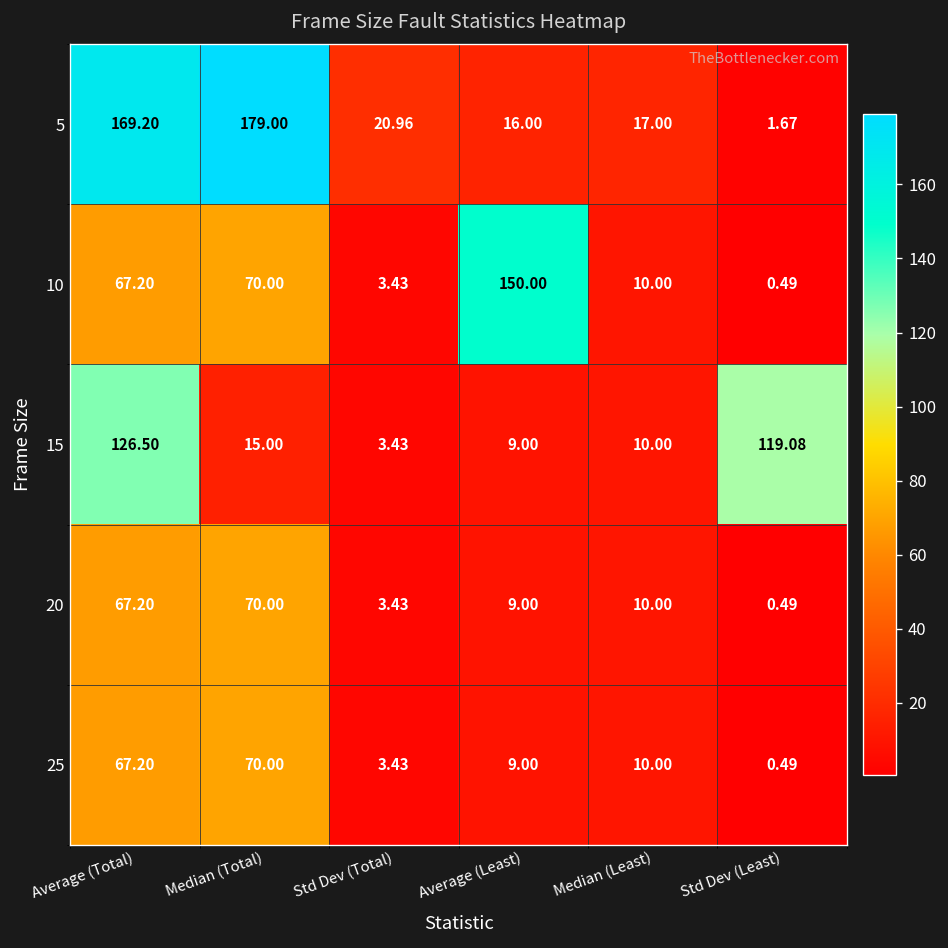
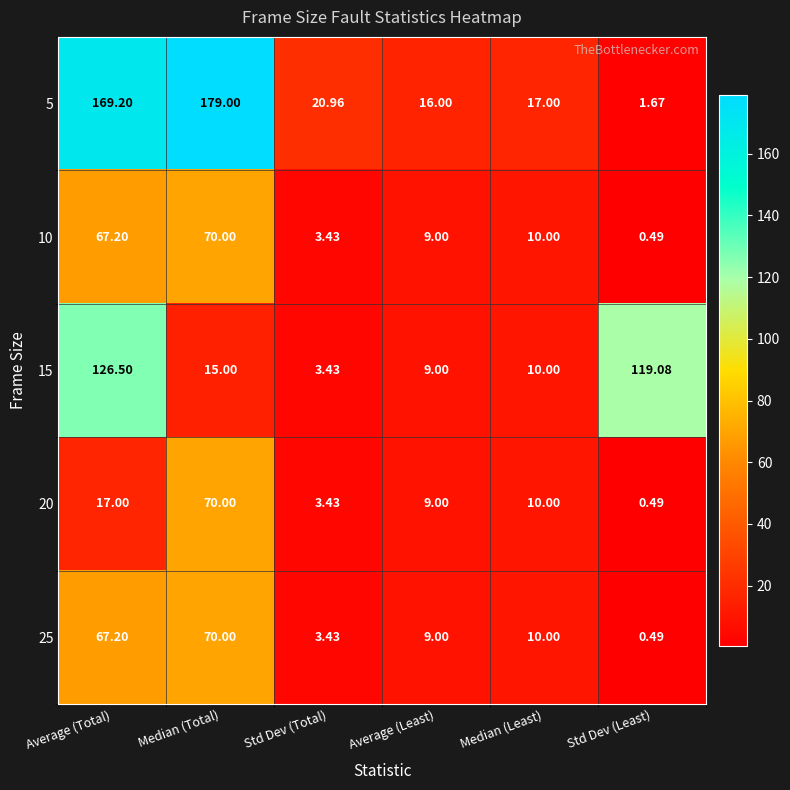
  {
    "5": {
      "Average (Total)": 169.20,
      "Median (Total)": 179.00,
      "Std Dev (Total)": 20.96,
      "Average (Least)": 16.00,
      "Median (Least)": 17.00
    },
    "10": {
      "Average (Total)": 67.20,
      "Median (Total)": 70.00,
      "Std Dev (Total)": 3.43,
-     "Average (Least)": 150.00,
+     "Average (Least)": 9.00,
      "Median (Least)": 10.00,
      "Std Dev (Least)": 0.49
    },
    "15": {
      "Average (Total)": 126.50,
      "Median (Total)": 15.00,
      "Std Dev (Total)": 3.43,
      "Average (Least)": 9.00,
      "Median (Least)": 10.00,
      "Std Dev (Least)": 119.08
    },
    "20": {
-     "Average (Total)": 67.20,
+     "Average (Total)": 17.00,
      "Median (Total)": 70.00,
      "Std Dev (Total)": 3.43,
      "Average (Least)": 9.00,
      "Median (Least)": 10.00,
      "Std Dev (Least)": 0.49
    },
    "25": {
      "Average (Total)": 67.20,
      "Median (Total)": 70.00,
      "Std Dev (Total)": 3.43,
      "Average (Least)": 9.00,
      "Median (Least)": 10.00,
      "Std Dev (Least)": 0.49
    }
  }
